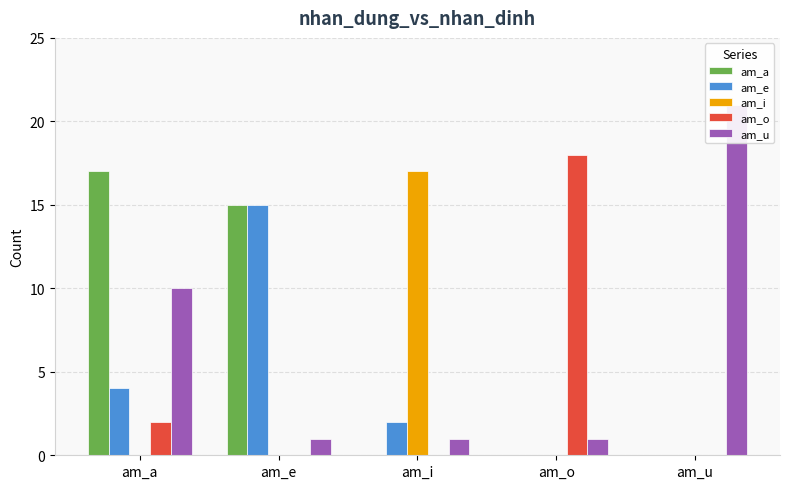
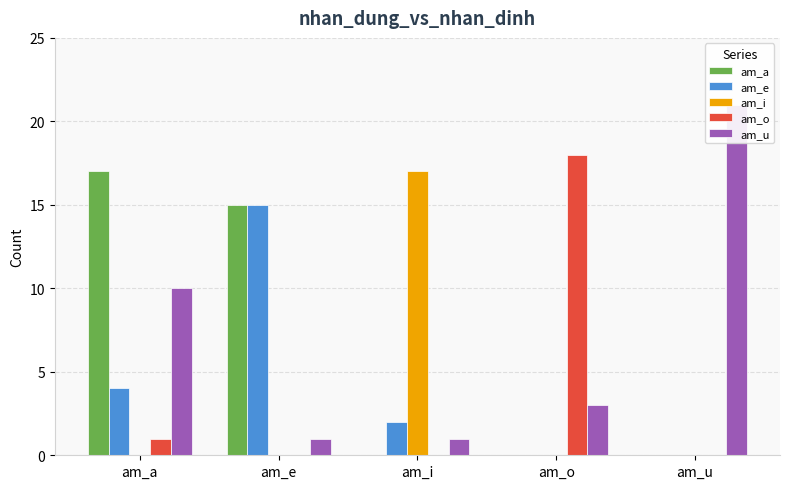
  {
    "am_a": {
      "am_a": 17,
      "am_e": 15,
      "am_i": 0,
      "am_o": 0,
      "am_u": 0
    },
    "am_e": {
      "am_a": 4,
      "am_e": 15,
      "am_i": 2,
      "am_o": 0,
      "am_u": 0
    },
    "am_i": {
      "am_a": 0,
      "am_e": 0,
      "am_i": 17,
      "am_o": 0,
      "am_u": 0
    },
    "am_o": {
-     "am_a": 2,
+     "am_a": 1,
      "am_e": 0,
      "am_i": 0,
      "am_o": 18,
      "am_u": 0
    },
    "am_u": {
      "am_a": 10,
      "am_e": 1,
      "am_i": 1,
-     "am_o": 1
+     "am_o": 3
    }
  }
